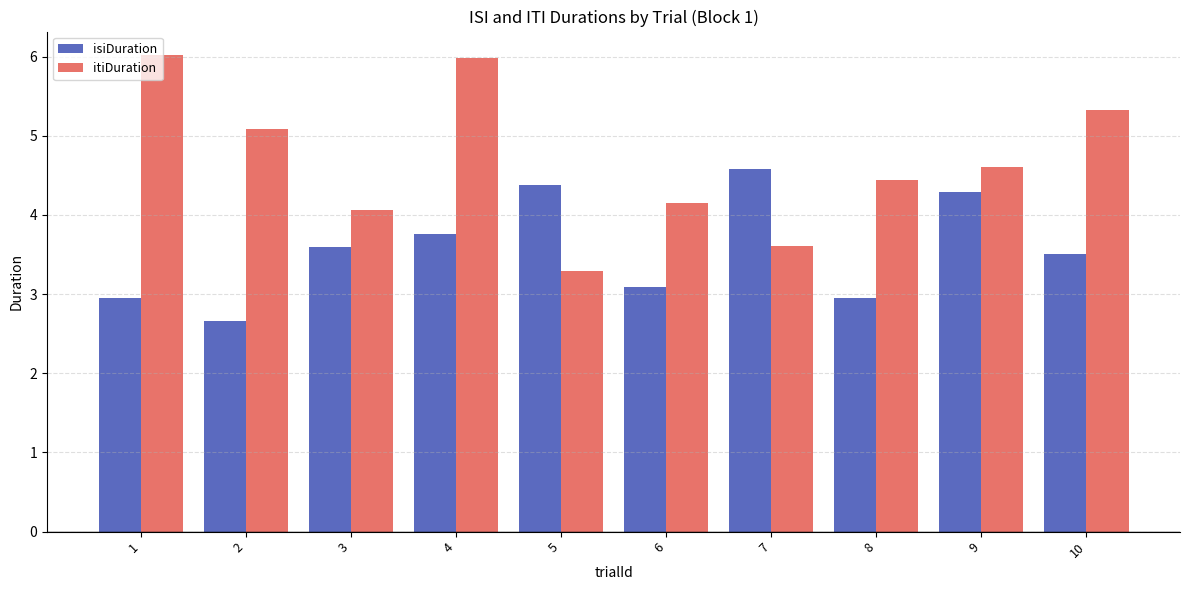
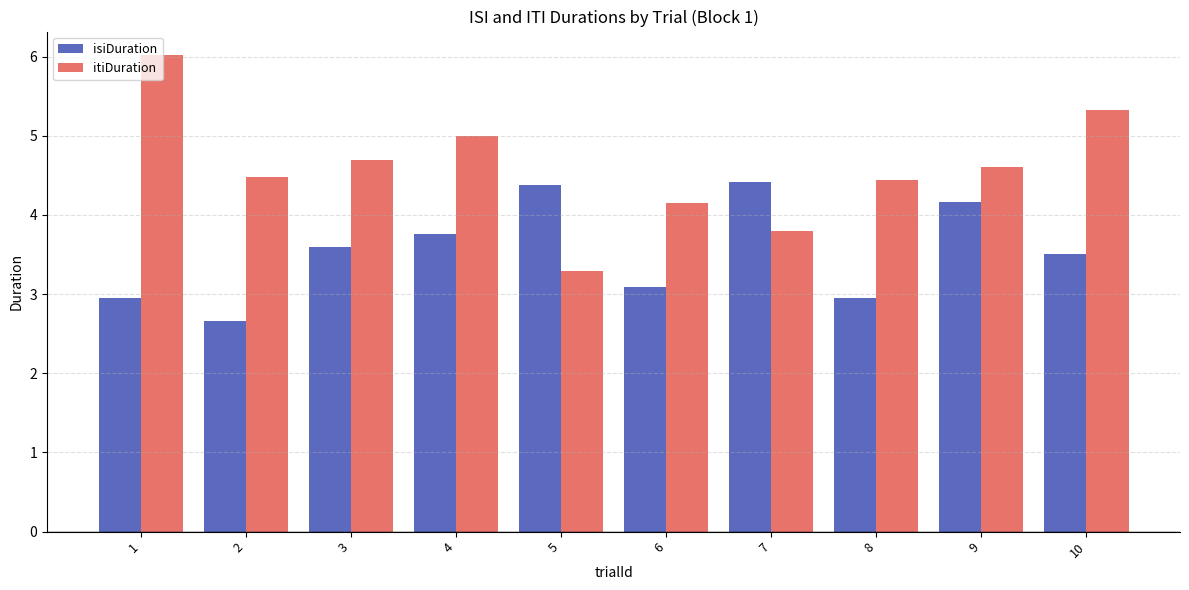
  {
    "isiDuration": {
      "1": 2.9,
      "2": 2.7,
      "3": 3.6,
      "4": 3.8,
      "5": 4.4,
      "6": 3.1,
-     "7": 4.6,
+     "7": 4.4,
      "8": 3.0,
-     "9": 4.3,
+     "9": 4.2,
      "10": 3.5
    },
    "itiDuration": {
-     "2": 5.1,
-     "3": 4.1,
-     "4": 6.0,
+     "2": 4.5,
+     "3": 4.7,
+     "4": 5.0,
      "5": 3.3,
      "6": 4.1,
-     "7": 3.6,
+     "7": 3.8,
      "8": 4.4,
      "9": 4.6,
      "10": 5.3
    }
  }
